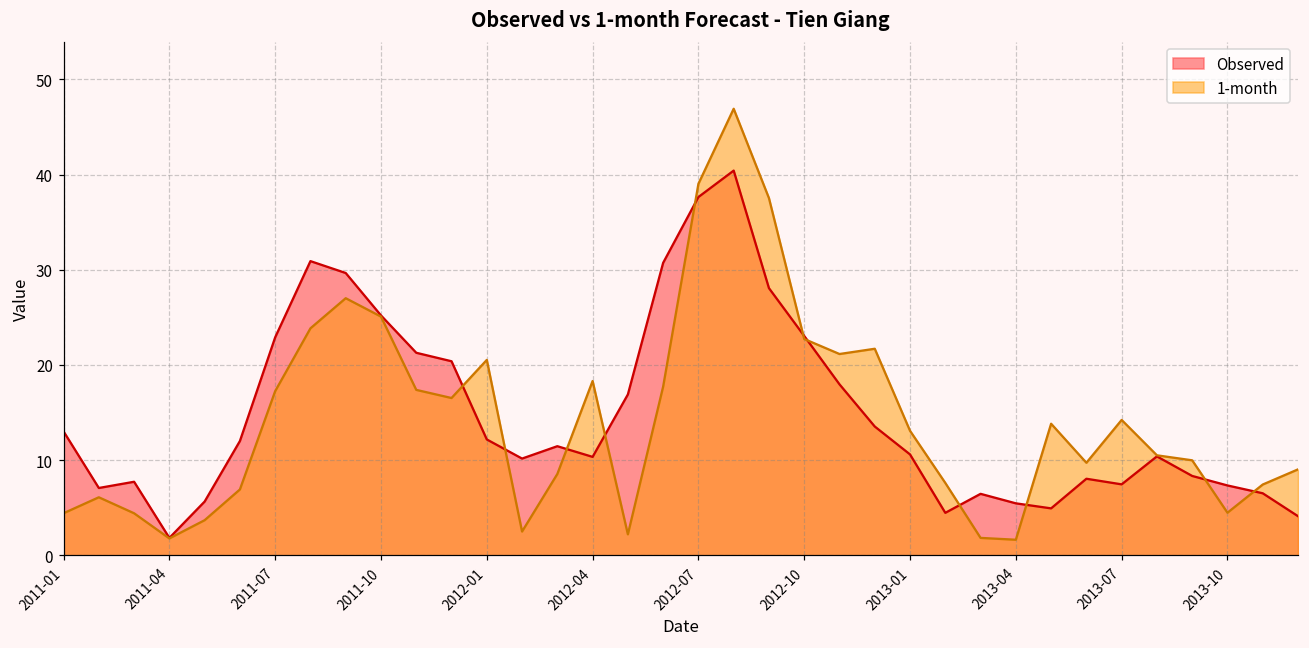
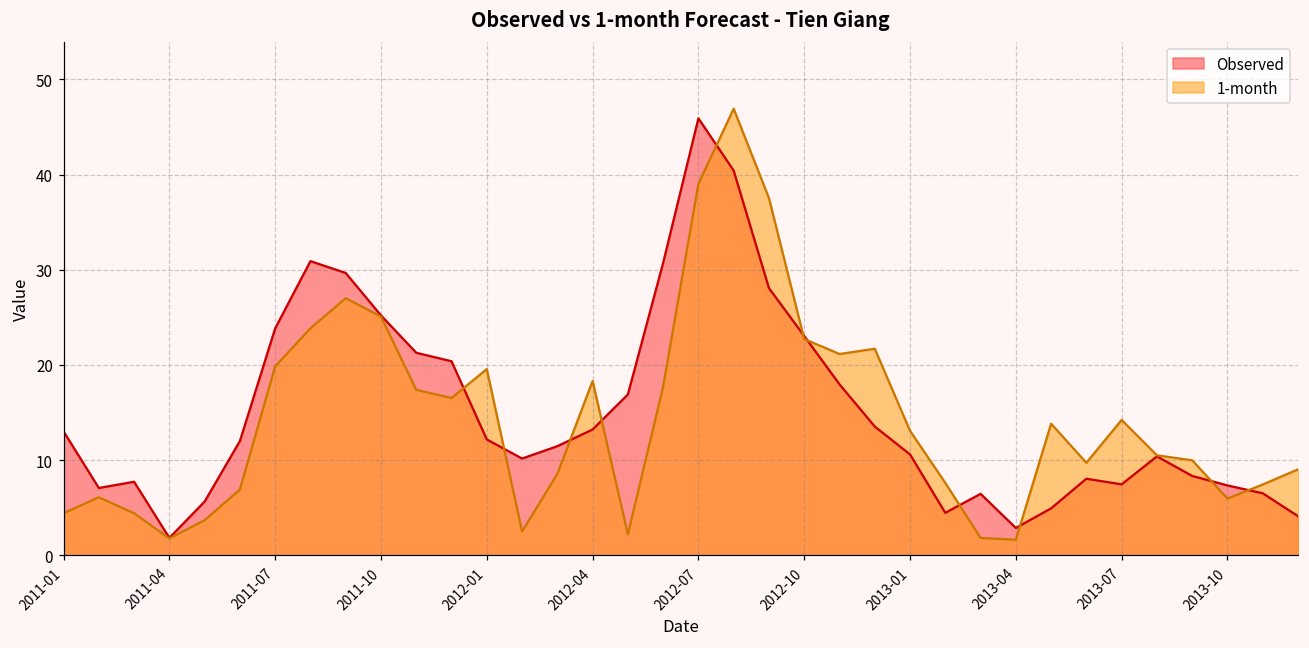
  {
    "Observed": {
      "2011-01": 13,
-     "2011-07": 23,
+     "2011-07": 24,
      "2012-01": 12,
-     "2012-04": 10,
-     "2012-07": 38,
+     "2012-04": 13,
+     "2012-07": 46,
      "2012-10": 23,
      "2013-01": 11,
-     "2013-04": 5,
+     "2013-04": 3,
      "2013-07": 7,
      "2013-10": 7
    },
    "1-month": {
      "2011-01": 4,
-     "2011-07": 17,
-     "2012-01": 21,
+     "2011-07": 20,
+     "2012-01": 20,
      "2012-04": 18,
      "2012-07": 39,
      "2012-10": 23,
      "2013-01": 13,
      "2013-04": 2,
      "2013-07": 14,
-     "2013-10": 4
+     "2013-10": 6
    }
  }
